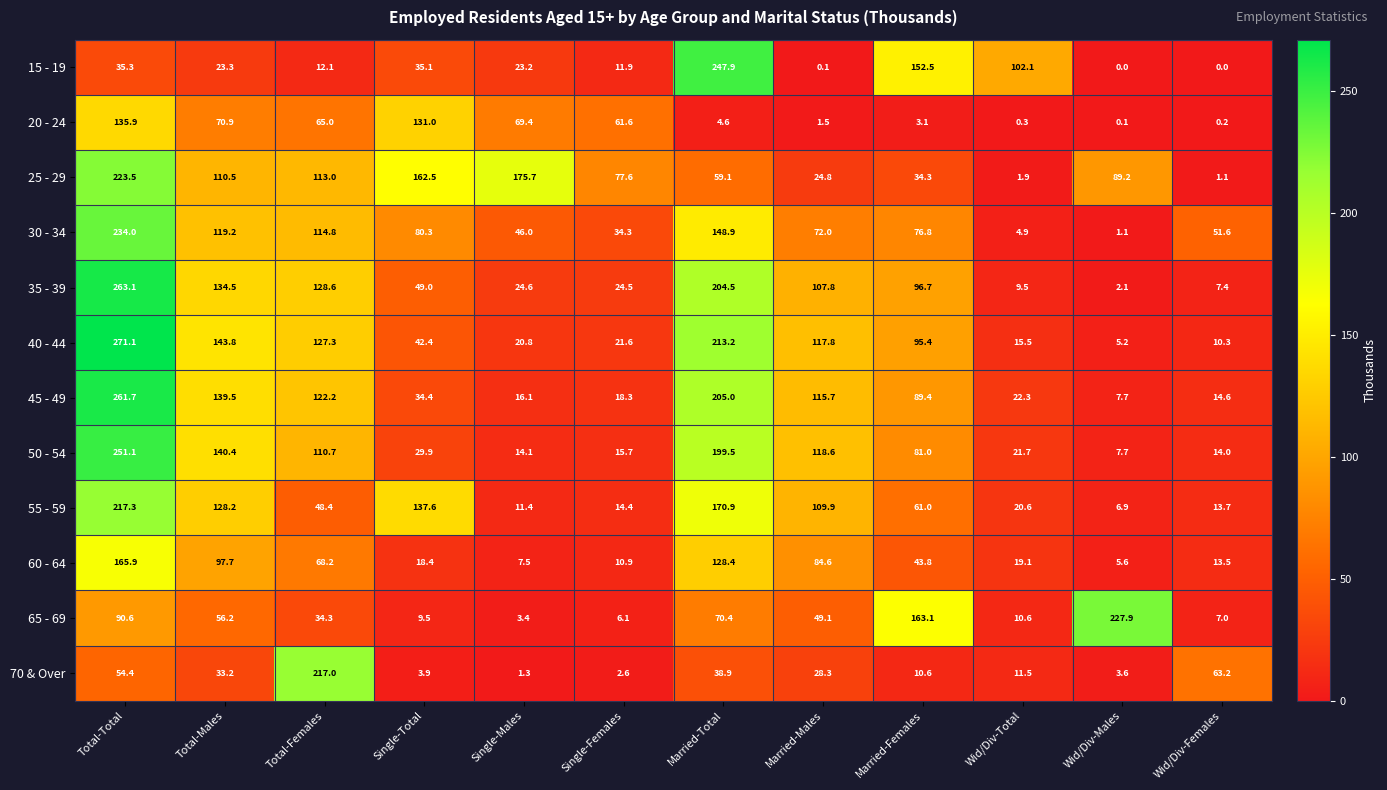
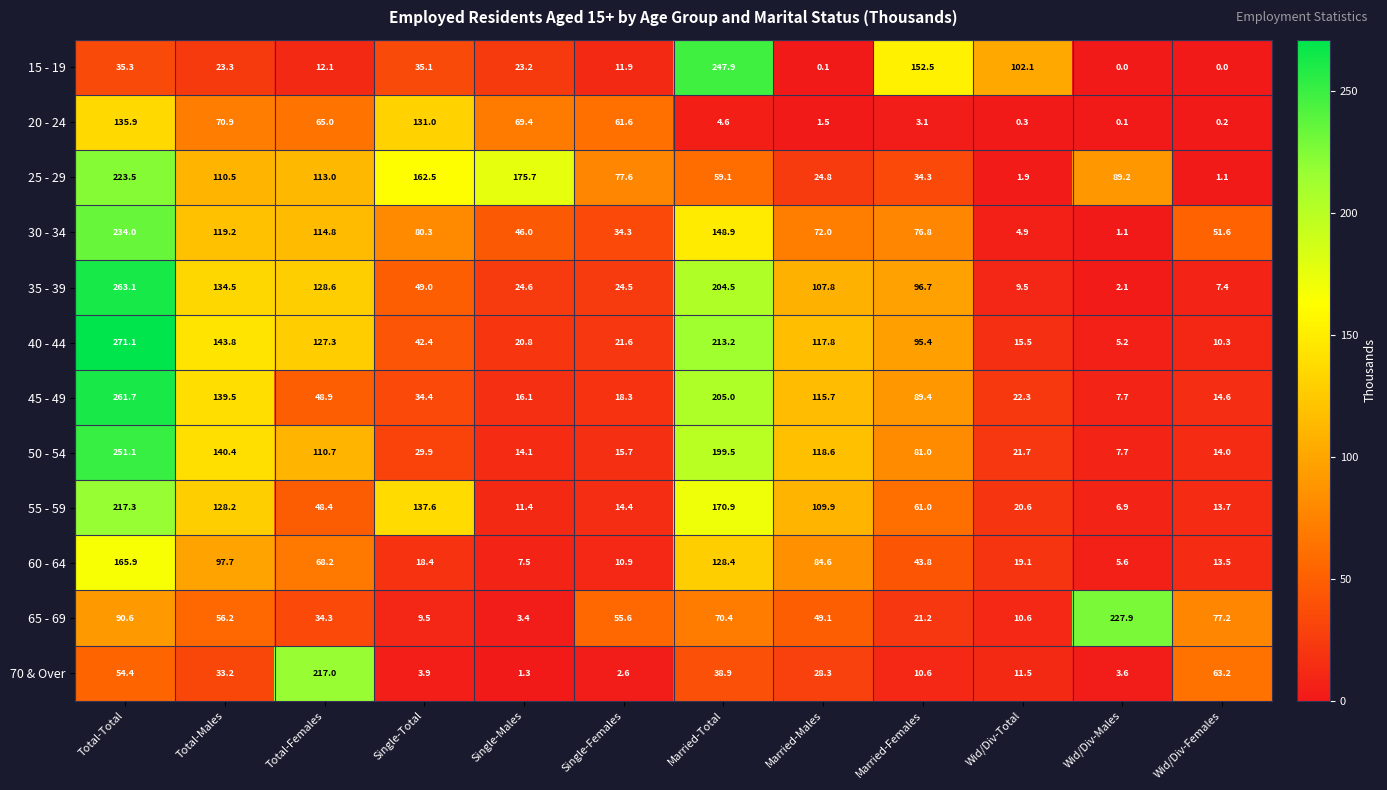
  {
    "15 - 19": {
      "Total-Total": 35.3,
      "Total-Males": 23.3,
      "Total-Females": 12.1,
      "Single-Total": 35.1,
      "Single-Males": 23.2,
      "Single-Females": 11.9,
      "Married-Total": 247.9,
      "Married-Males": 0.1,
      "Married-Females": 152.5,
      "Wid/Div-Total": 102.1,
      "Wid/Div-Males": 0.0,
      "Wid/Div-Females": 0.0
    },
    "20 - 24": {
      "Total-Total": 135.9,
      "Total-Males": 70.9,
      "Total-Females": 65.0,
      "Single-Total": 131.0,
      "Single-Males": 69.4,
      "Single-Females": 61.6,
      "Married-Total": 4.6,
      "Married-Males": 1.5,
      "Married-Females": 3.1,
      "Wid/Div-Total": 0.3,
      "Wid/Div-Males": 0.1,
      "Wid/Div-Females": 0.2
    },
    "25 - 29": {
      "Total-Total": 223.5,
      "Total-Males": 110.5,
      "Total-Females": 113.0,
      "Single-Total": 162.5,
      "Single-Males": 175.7,
      "Single-Females": 77.6,
      "Married-Total": 59.1,
      "Married-Males": 24.8,
      "Married-Females": 34.3,
      "Wid/Div-Total": 1.9,
      "Wid/Div-Males": 89.2,
      "Wid/Div-Females": 1.1
    },
    "30 - 34": {
      "Total-Total": 234.0,
      "Total-Males": 119.2,
      "Total-Females": 114.8,
      "Single-Total": 80.3,
      "Single-Males": 46.0,
      "Single-Females": 34.3,
      "Married-Total": 148.9,
      "Married-Males": 72.0,
      "Married-Females": 76.8,
      "Wid/Div-Total": 4.9,
      "Wid/Div-Males": 1.1,
      "Wid/Div-Females": 51.6
    },
    "35 - 39": {
      "Total-Total": 263.1,
      "Total-Males": 134.5,
      "Total-Females": 128.6,
      "Single-Total": 49.0,
      "Single-Males": 24.6,
      "Single-Females": 24.5,
      "Married-Total": 204.5,
      "Married-Males": 107.8,
      "Married-Females": 96.7,
      "Wid/Div-Total": 9.5,
      "Wid/Div-Males": 2.1,
      "Wid/Div-Females": 7.4
    },
    "40 - 44": {
      "Total-Total": 271.1,
      "Total-Males": 143.8,
      "Total-Females": 127.3,
      "Single-Total": 42.4,
      "Single-Males": 20.8,
      "Single-Females": 21.6,
      "Married-Total": 213.2,
      "Married-Males": 117.8,
      "Married-Females": 95.4,
      "Wid/Div-Total": 15.5,
      "Wid/Div-Males": 5.2,
      "Wid/Div-Females": 10.3
    },
    "45 - 49": {
      "Total-Total": 261.7,
      "Total-Males": 139.5,
-     "Total-Females": 122.2,
+     "Total-Females": 48.9,
      "Single-Total": 34.4,
      "Single-Males": 16.1,
      "Single-Females": 18.3,
      "Married-Total": 205.0,
      "Married-Males": 115.7,
      "Married-Females": 89.4,
      "Wid/Div-Total": 22.3,
      "Wid/Div-Males": 7.7,
      "Wid/Div-Females": 14.6
    },
    "50 - 54": {
      "Total-Total": 251.1,
      "Total-Males": 140.4,
      "Total-Females": 110.7,
      "Single-Total": 29.9,
      "Single-Males": 14.1,
      "Single-Females": 15.7,
      "Married-Total": 199.5,
      "Married-Males": 118.6,
      "Married-Females": 81.0,
      "Wid/Div-Total": 21.7,
      "Wid/Div-Males": 7.7,
      "Wid/Div-Females": 14.0
    },
    "55 - 59": {
      "Total-Total": 217.3,
      "Total-Males": 128.2,
      "Total-Females": 48.4,
      "Single-Total": 137.6,
      "Single-Males": 11.4,
      "Single-Females": 14.4,
      "Married-Total": 170.9,
      "Married-Males": 109.9,
      "Married-Females": 61.0,
      "Wid/Div-Total": 20.6,
      "Wid/Div-Males": 6.9,
      "Wid/Div-Females": 13.7
    },
    "60 - 64": {
      "Total-Total": 165.9,
      "Total-Males": 97.7,
      "Total-Females": 68.2,
      "Single-Total": 18.4,
      "Single-Males": 7.5,
      "Single-Females": 10.9,
      "Married-Total": 128.4,
      "Married-Males": 84.6,
      "Married-Females": 43.8,
      "Wid/Div-Total": 19.1,
      "Wid/Div-Males": 5.6,
      "Wid/Div-Females": 13.5
    },
    "65 - 69": {
      "Total-Total": 90.6,
      "Total-Males": 56.2,
      "Total-Females": 34.3,
      "Single-Total": 9.5,
      "Single-Males": 3.4,
-     "Single-Females": 6.1,
+     "Single-Females": 55.6,
      "Married-Total": 70.4,
      "Married-Males": 49.1,
-     "Married-Females": 163.1,
+     "Married-Females": 21.2,
      "Wid/Div-Total": 10.6,
      "Wid/Div-Males": 227.9,
-     "Wid/Div-Females": 7.0
+     "Wid/Div-Females": 77.2
    },
    "70 & Over": {
      "Total-Total": 54.4,
      "Total-Males": 33.2,
      "Total-Females": 217.0,
      "Single-Total": 3.9,
      "Single-Males": 1.3,
      "Single-Females": 2.6,
      "Married-Total": 38.9,
      "Married-Males": 28.3,
      "Married-Females": 10.6,
      "Wid/Div-Total": 11.5,
      "Wid/Div-Males": 3.6,
      "Wid/Div-Females": 63.2
    }
  }
